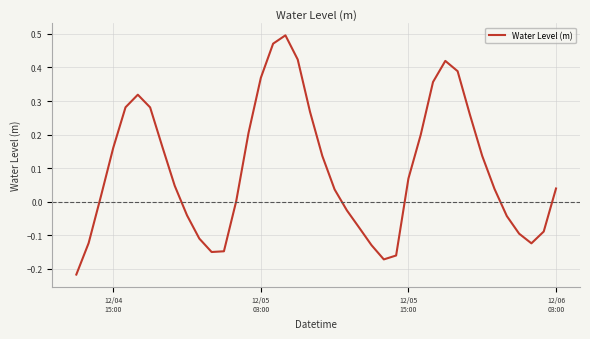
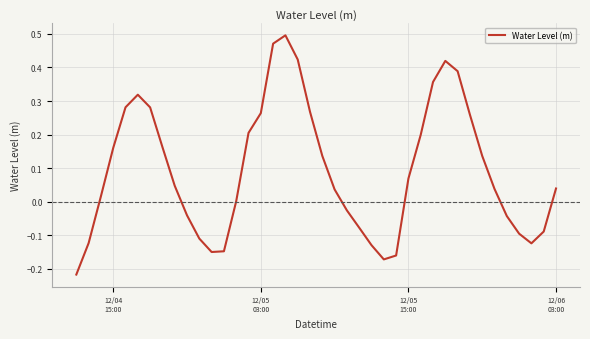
  {
    "12/04 15:00": 0.16,
-   "12/05 03:00": 0.37,
+   "12/05 03:00": 0.26,
    "12/05 15:00": 0.07,
    "12/06 03:00": 0.04
  }
